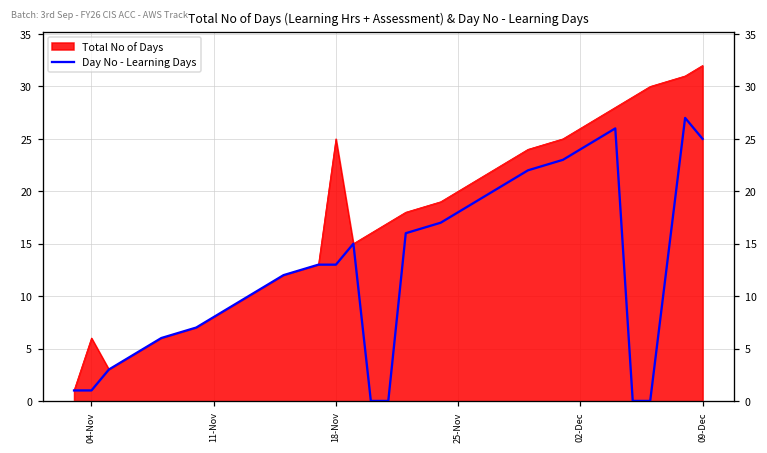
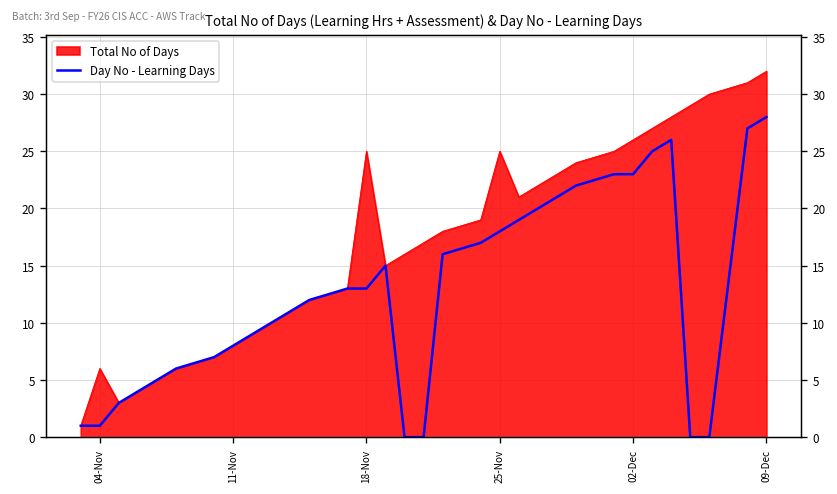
  {
    "Total No of Days": {
      "04-Nov": 6,
      "18-Nov": 25,
-     "25-Nov": 20,
+     "25-Nov": 25,
      "02-Dec": 26,
      "09-Dec": 32
    },
    "Day No - Learning Days": {
      "04-Nov": 1,
      "18-Nov": 13,
      "25-Nov": 18,
-     "02-Dec": 24,
-     "09-Dec": 25
+     "02-Dec": 23,
+     "09-Dec": 28
    }
  }
